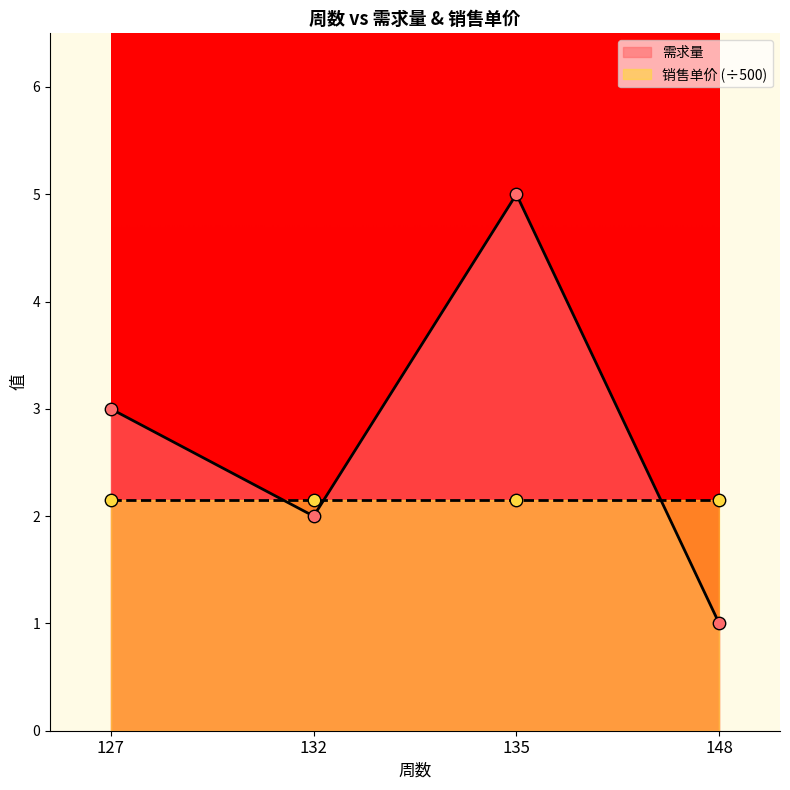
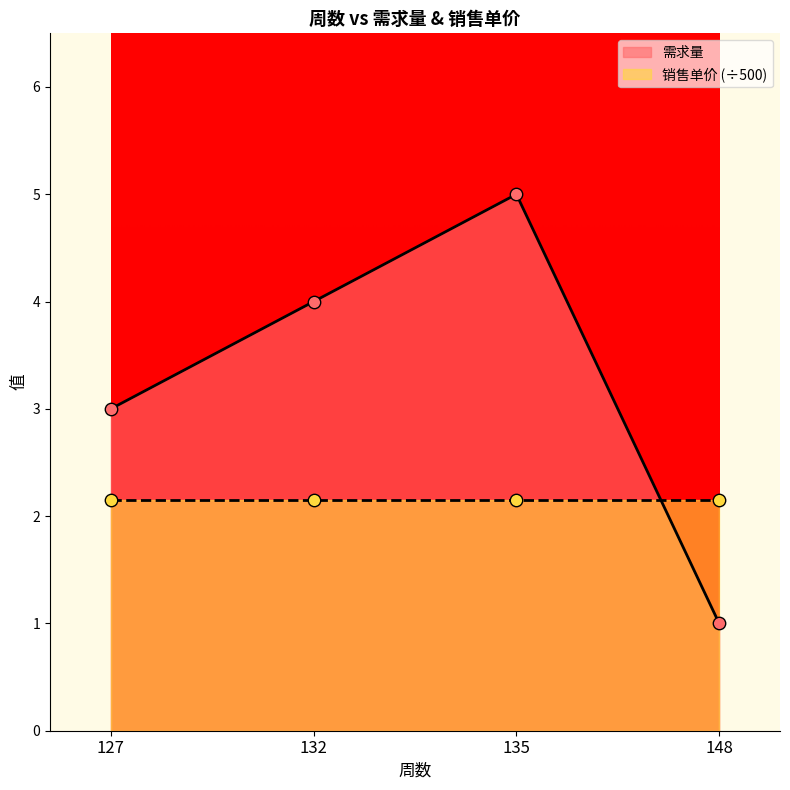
  {
    "需求量": {
      "127": 3,
-     "132": 2,
+     "132": 4,
      "135": 5,
      "148": 1
    },
    "销售单价 (÷500)": {
      "127": 2.15,
      "132": 2.15,
      "135": 2.15,
      "148": 2.15
    }
  }
